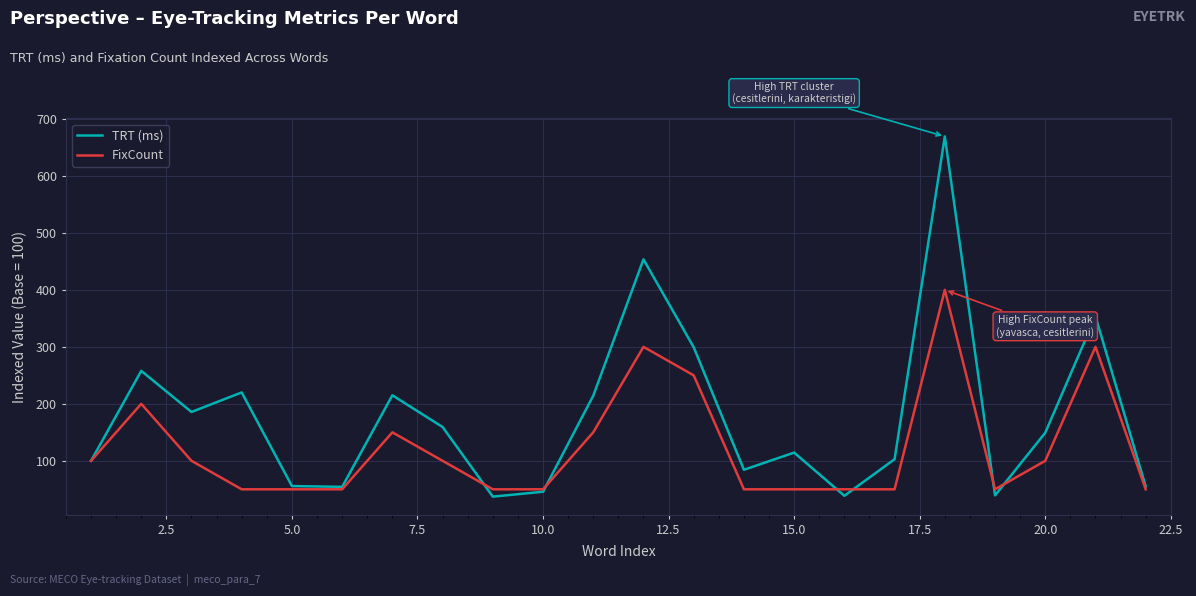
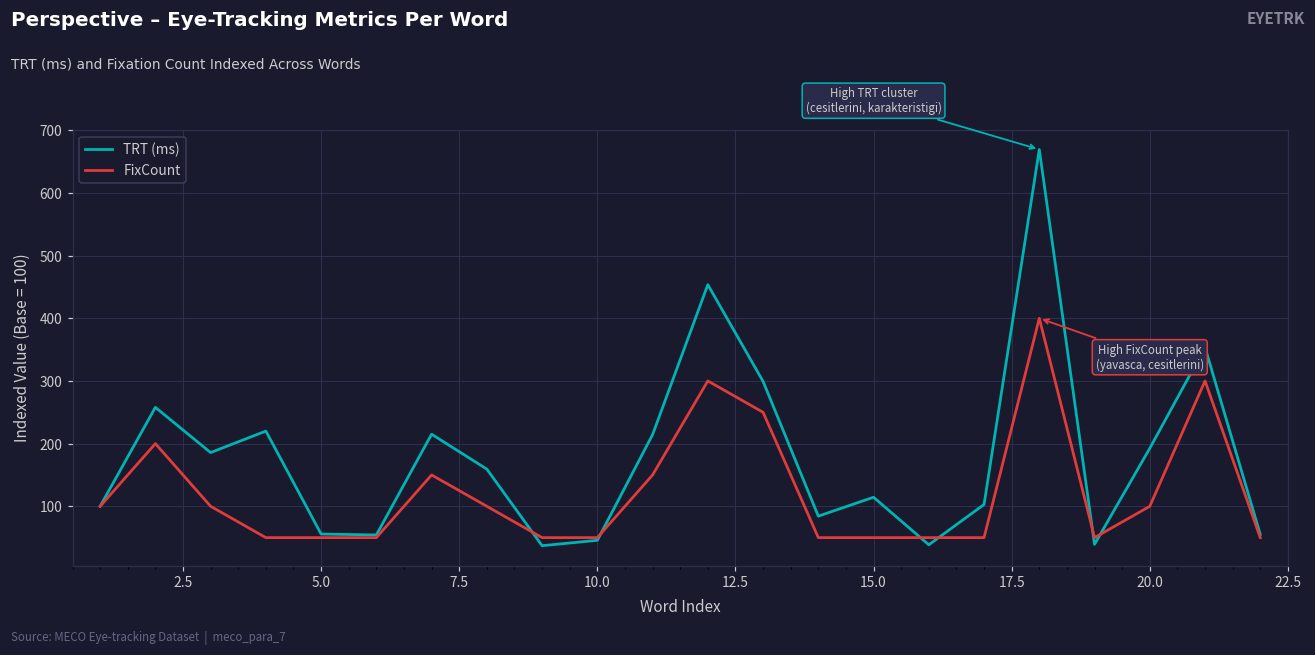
  {
    "TRT (ms)": {
      "5.0": 60,
      "15.0": 110,
-     "20.0": 150
+     "20.0": 190
    },
    "FixCount": {
      "5.0": 50,
      "15.0": 50,
      "20.0": 100
    }
  }
